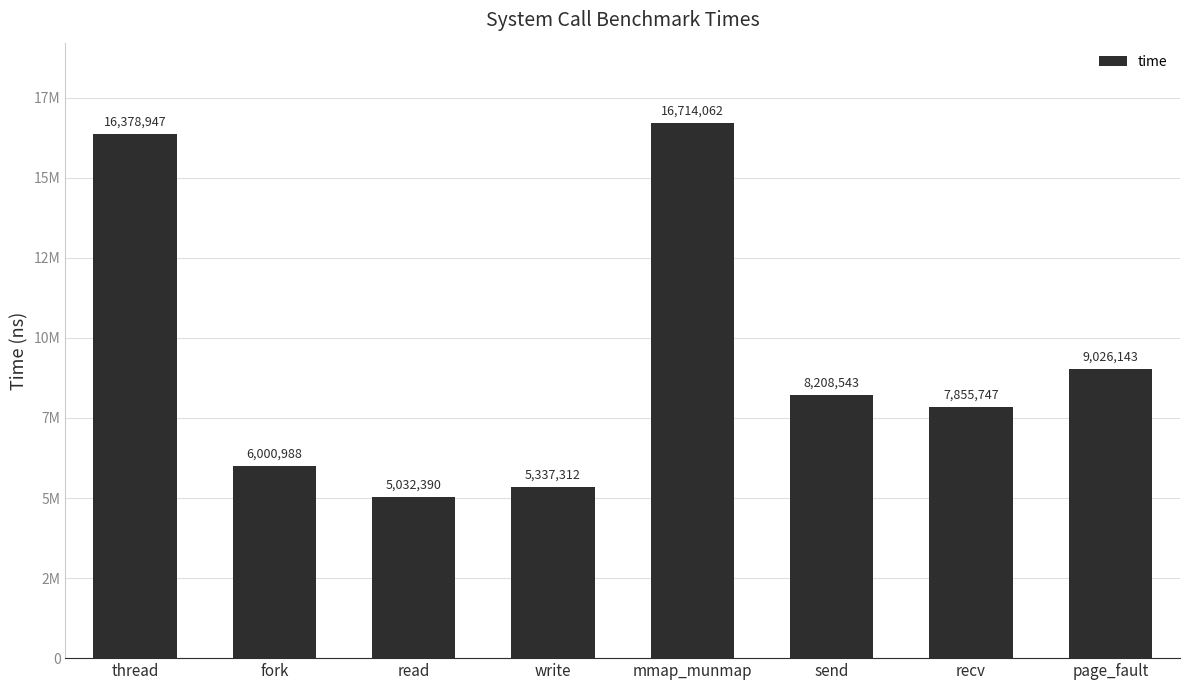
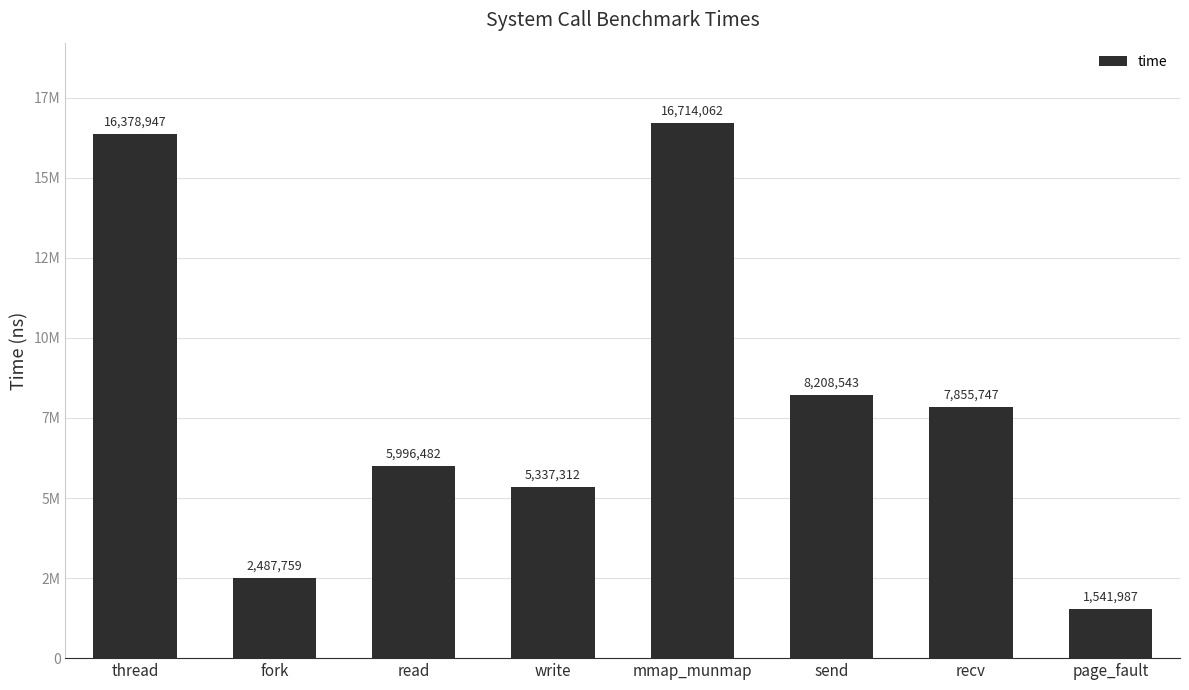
  {
    "thread": "16,378,947",
-   "fork": "6,000,988",
-   "read": "5,032,390",
+   "fork": "2,487,759",
+   "read": "5,996,482",
    "write": "5,337,312",
    "mmap_munmap": "16,714,062",
    "send": "8,208,543",
    "recv": "7,855,747",
-   "page_fault": "9,026,143"
+   "page_fault": "1,541,987"
  }
